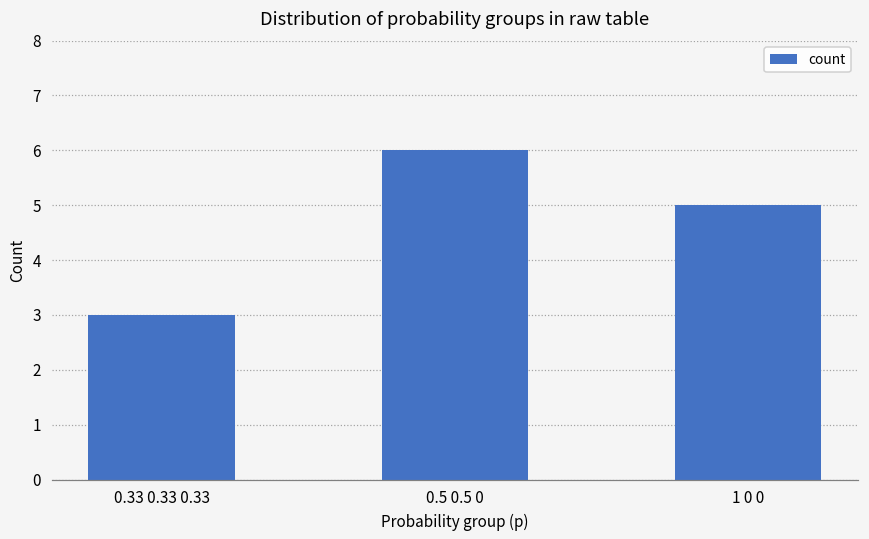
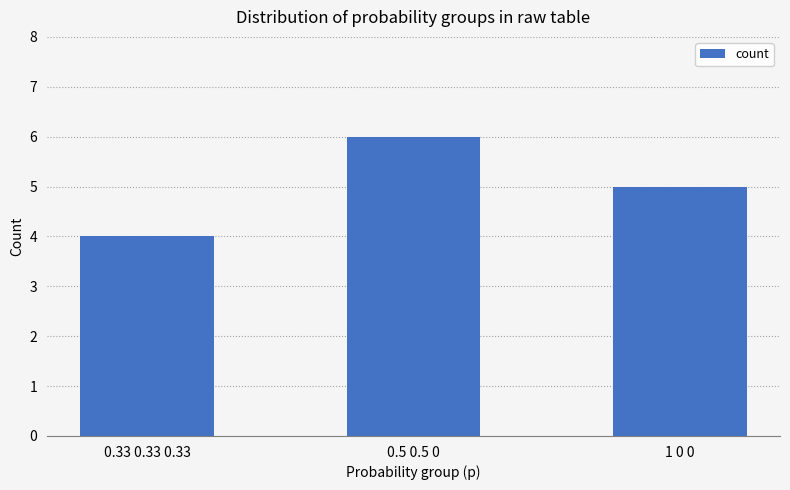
  {
-   "0.33 0.33 0.33": 3,
+   "0.33 0.33 0.33": 4,
    "0.5 0.5 0": 6,
    "1 0 0": 5
  }
